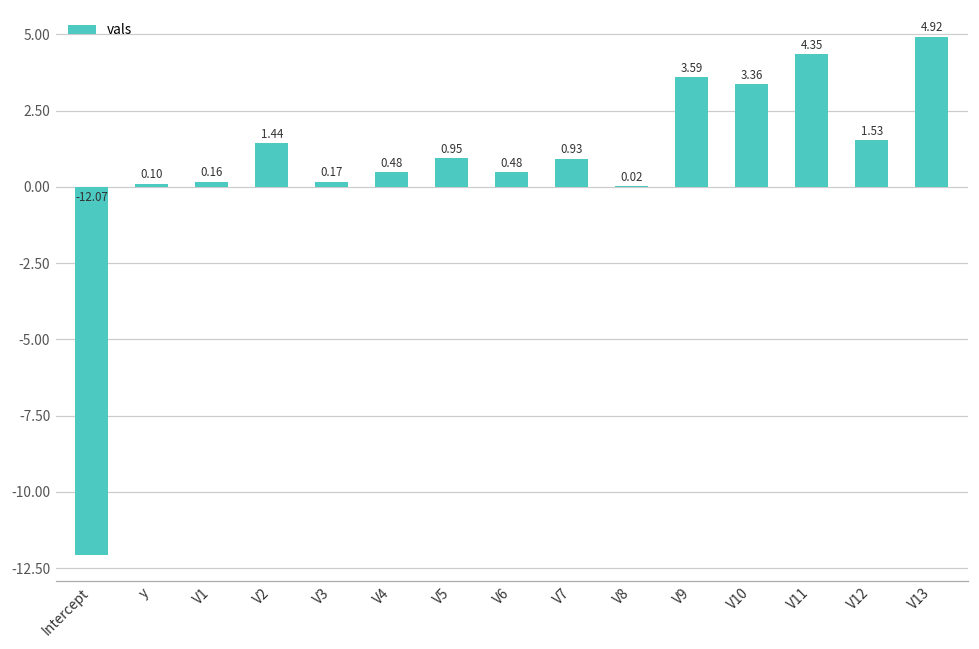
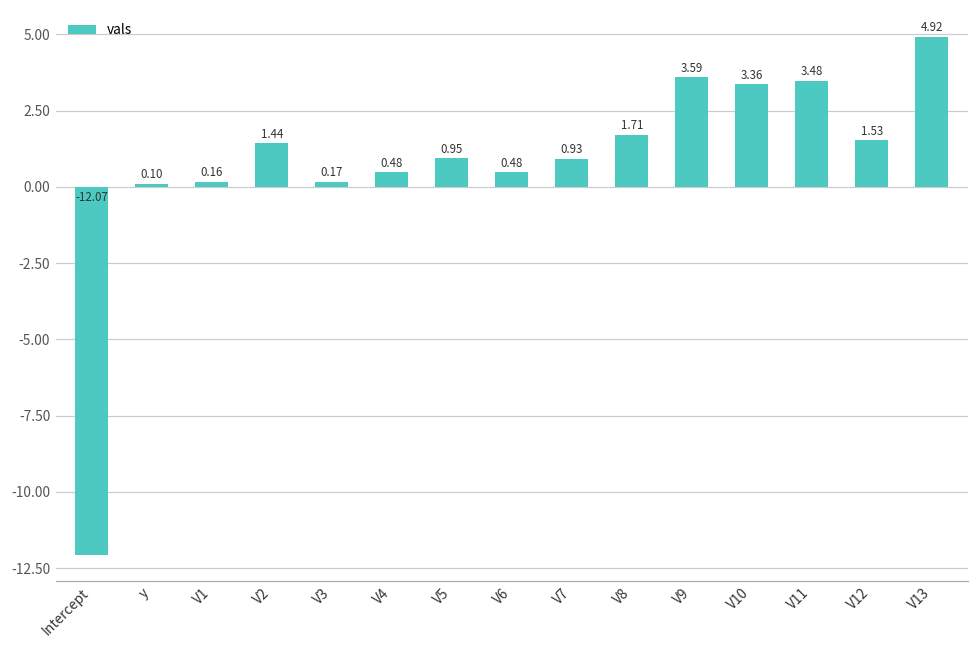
  {
    "Intercept": -12.07,
    "y": 0.10,
    "V1": 0.16,
    "V2": 1.44,
    "V3": 0.17,
    "V4": 0.48,
    "V5": 0.95,
    "V6": 0.48,
    "V7": 0.93,
-   "V8": 0.02,
+   "V8": 1.71,
    "V9": 3.59,
    "V10": 3.36,
-   "V11": 4.35,
+   "V11": 3.48,
    "V12": 1.53,
    "V13": 4.92
  }
